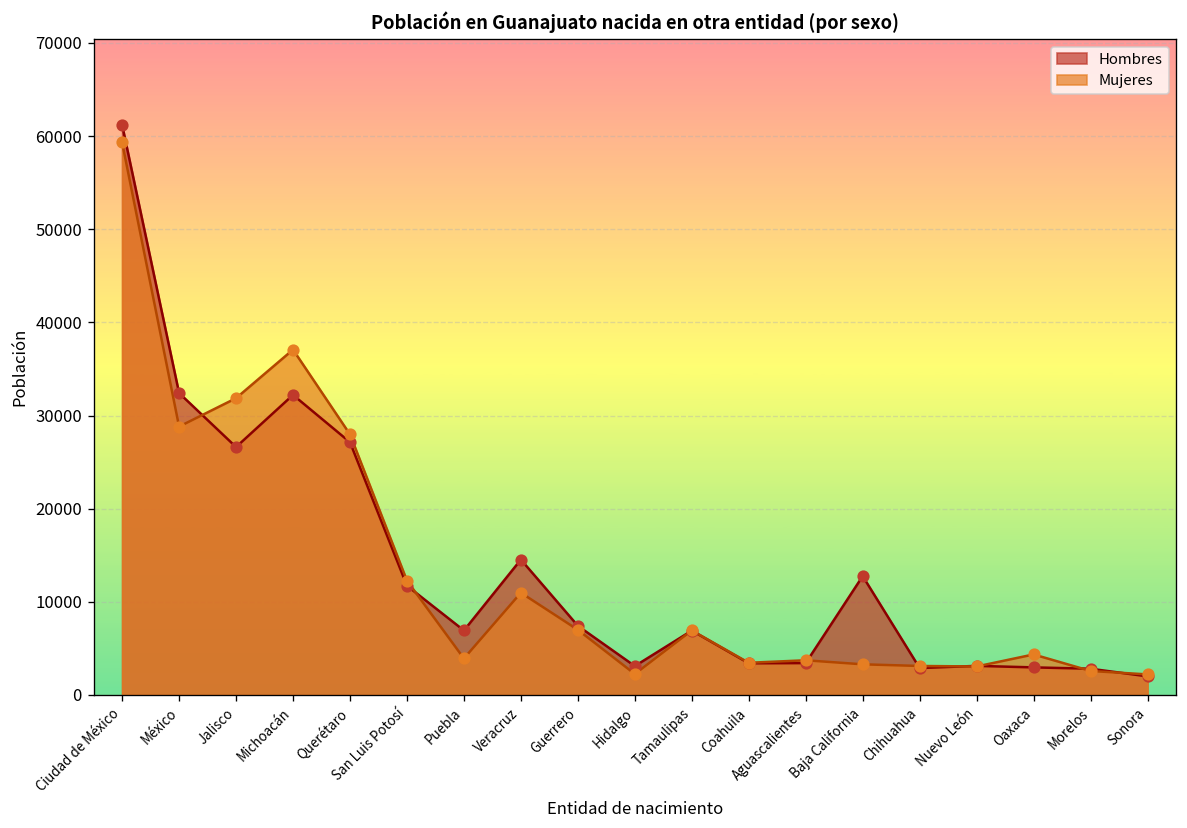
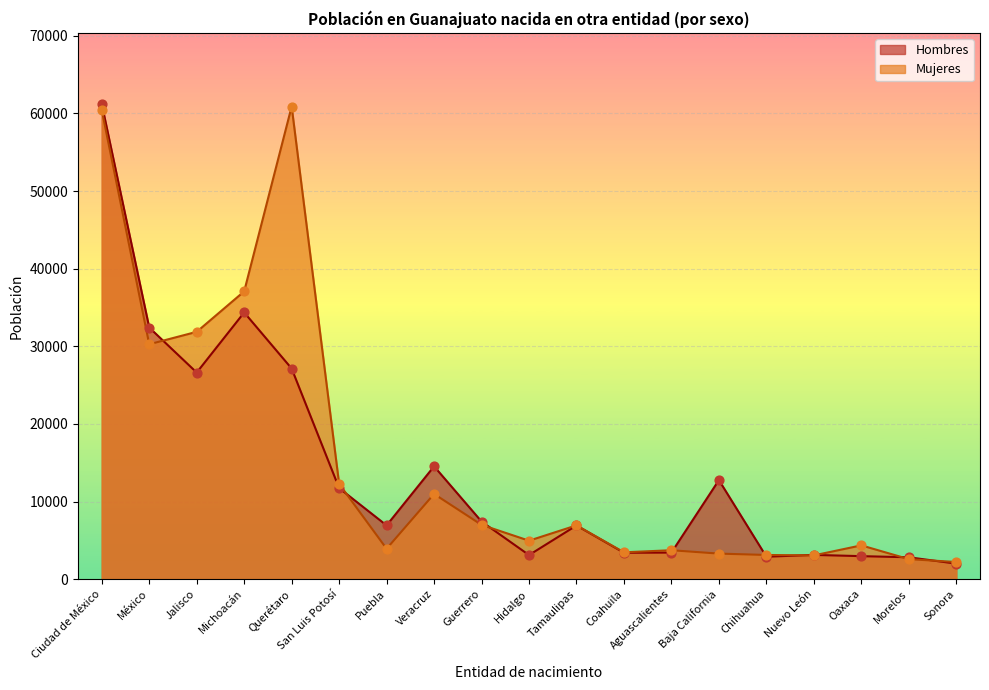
  {
    "Hombres": {
      "Ciudad de México": 61000,
      "México": 32000,
      "Jalisco": 27000,
-     "Michoacán": 32000,
+     "Michoacán": 34000,
      "Querétaro": 27000,
      "San Luis Potosí": 12000,
      "Puebla": 7000,
      "Veracruz": 15000,
      "Guerrero": 7000,
      "Hidalgo": 3000,
      "Baja California": 13000,
      "Oaxaca": 3000
    },
    "Mujeres": {
-     "Ciudad de México": 59000,
-     "México": 29000,
+     "Ciudad de México": 60000,
+     "México": 30000,
      "Jalisco": 32000,
      "Michoacán": 37000,
-     "Querétaro": 28000,
+     "Querétaro": 61000,
      "San Luis Potosí": 12000,
      "Puebla": 4000,
      "Veracruz": 11000,
      "Guerrero": 7000,
-     "Hidalgo": 2000,
+     "Hidalgo": 5000,
      "Baja California": 3000,
      "Oaxaca": 4000
    }
  }
